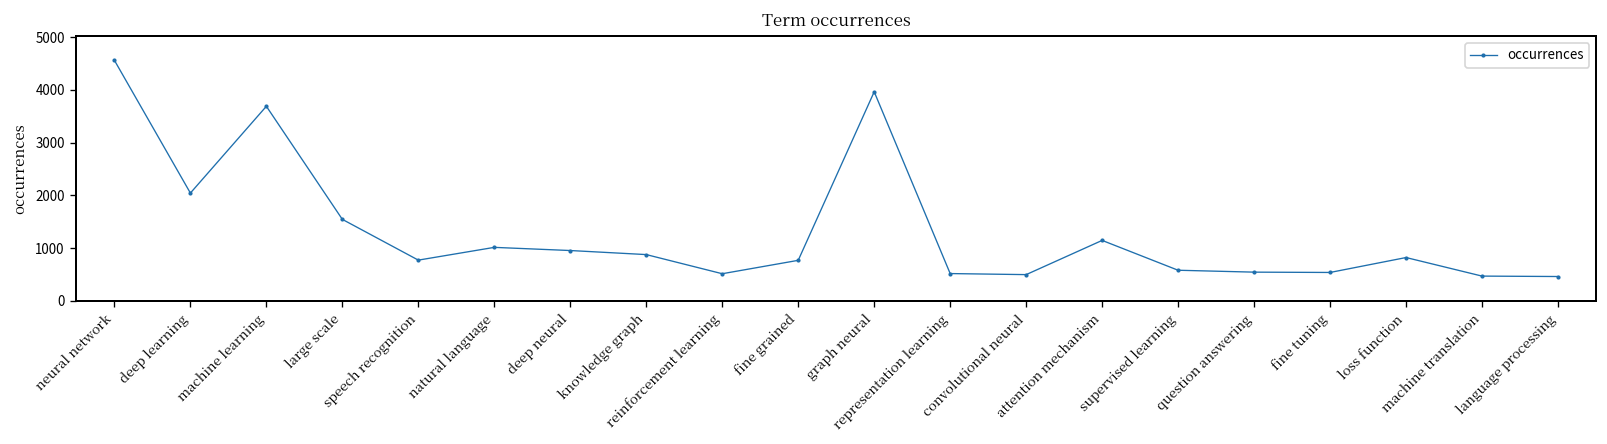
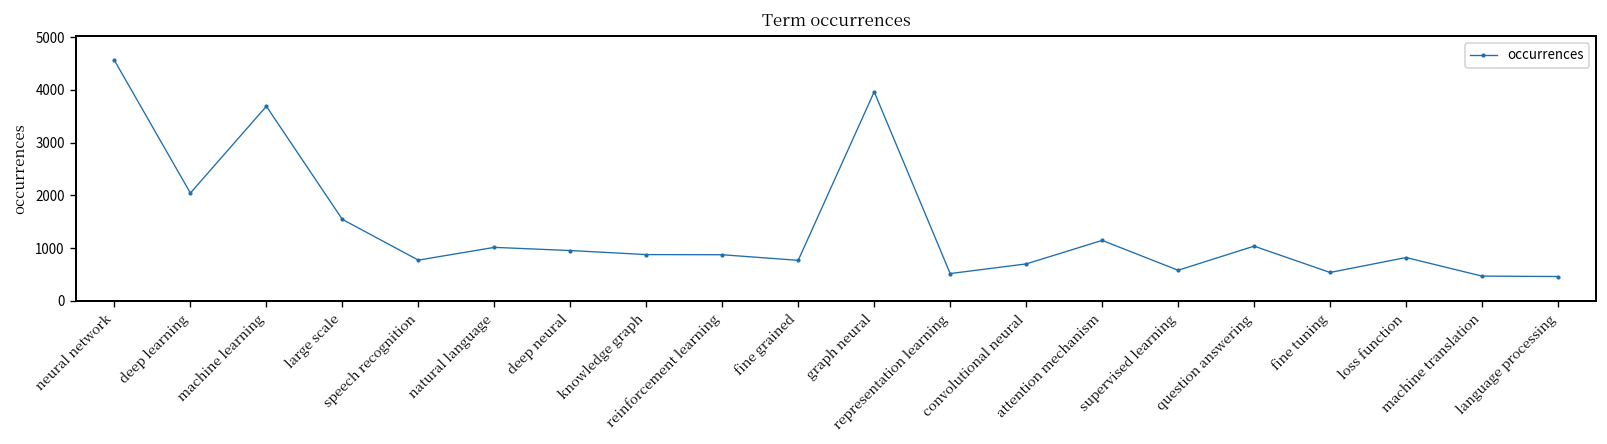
  {
    "neural network": 4600,
    "deep learning": 2000,
    "machine learning": 3700,
    "large scale": 1500,
    "speech recognition": 800,
    "natural language": 1000,
    "deep neural": 1000,
    "knowledge graph": 900,
-   "reinforcement learning": 500,
+   "reinforcement learning": 900,
    "fine grained": 800,
    "graph neural": 4000,
    "representation learning": 500,
-   "convolutional neural": 500,
+   "convolutional neural": 700,
    "attention mechanism": 1100,
    "supervised learning": 600,
-   "question answering": 500,
+   "question answering": 1000,
    "fine tuning": 500,
    "loss function": 800,
    "machine translation": 500,
    "language processing": 500
  }
